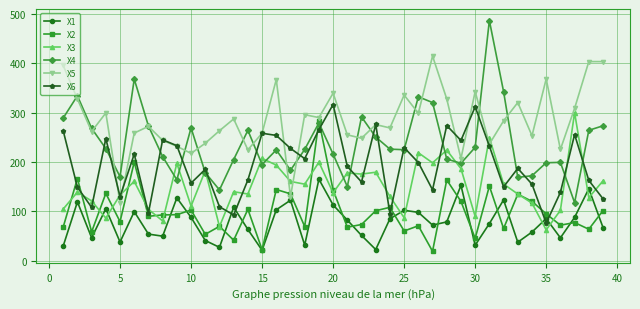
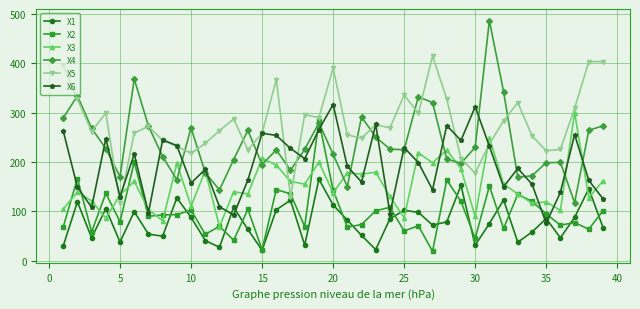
  {
    "X3": {
      "10": 110,
      "15": 210,
      "20": 140,
      "25": 90,
      "30": 90,
-     "35": 60
+     "35": 120
    },
    "X5": {
      "5": 120,
      "10": 220,
-     "20": 340,
+     "20": 390,
      "25": 340,
-     "30": 340,
-     "35": 370
+     "30": 180,
+     "35": 220
    }
  }
